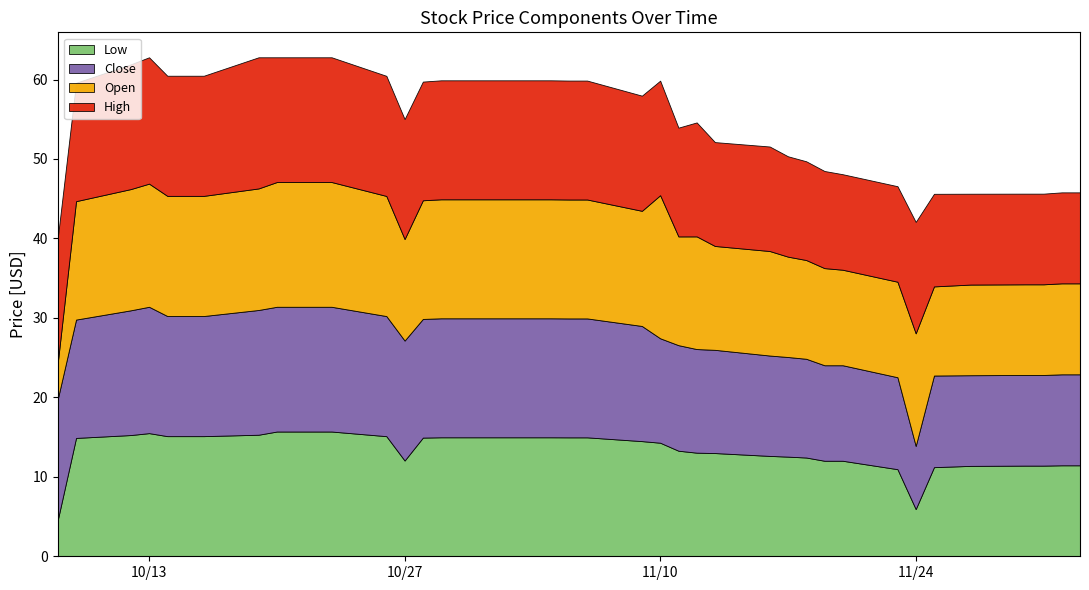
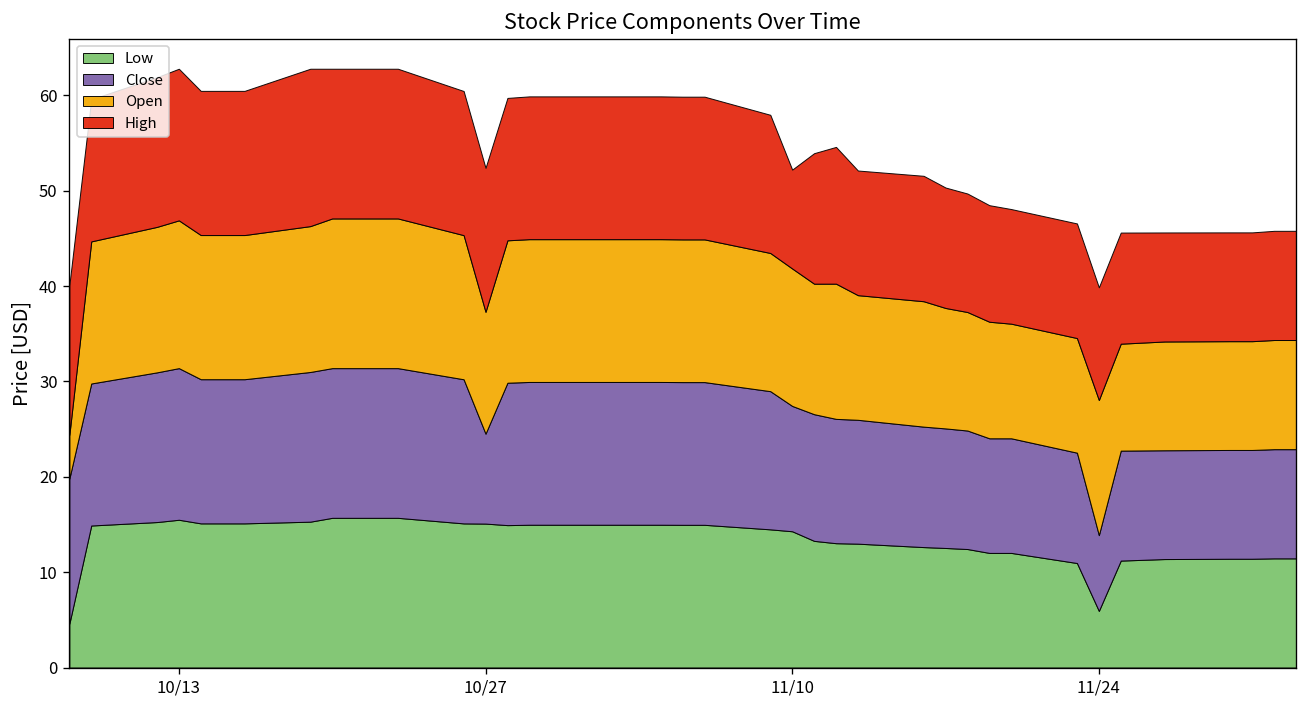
  {
    "Low": {
      "10/13": 15,
-     "10/27": 12,
+     "10/27": 15,
      "11/10": 14,
      "11/24": 6
    },
    "Close": {
      "10/13": 16,
-     "10/27": 15,
+     "10/27": 9,
      "11/10": 13,
      "11/24": 8
    },
    "Open": {
      "10/13": 15,
      "10/27": 13,
-     "11/10": 18,
+     "11/10": 14,
      "11/24": 14
    },
    "High": {
      "10/13": 16,
      "10/27": 15,
-     "11/10": 14,
-     "11/24": 14
+     "11/10": 10,
+     "11/24": 12
    }
  }
